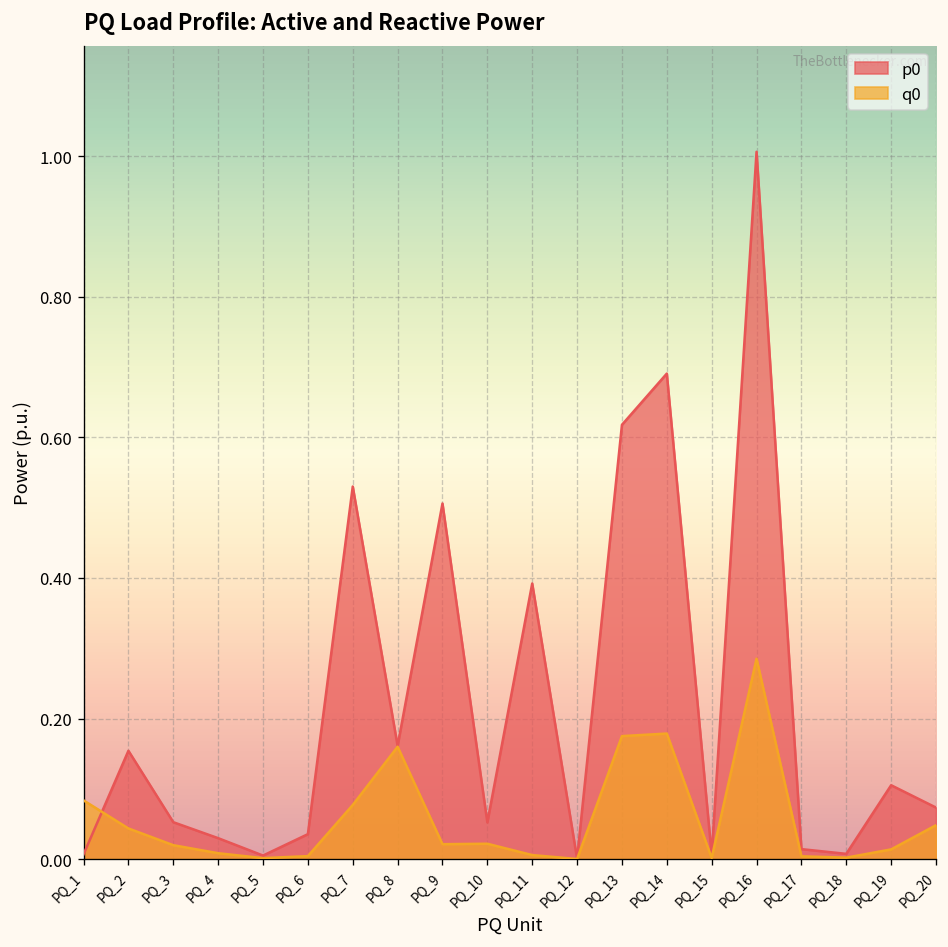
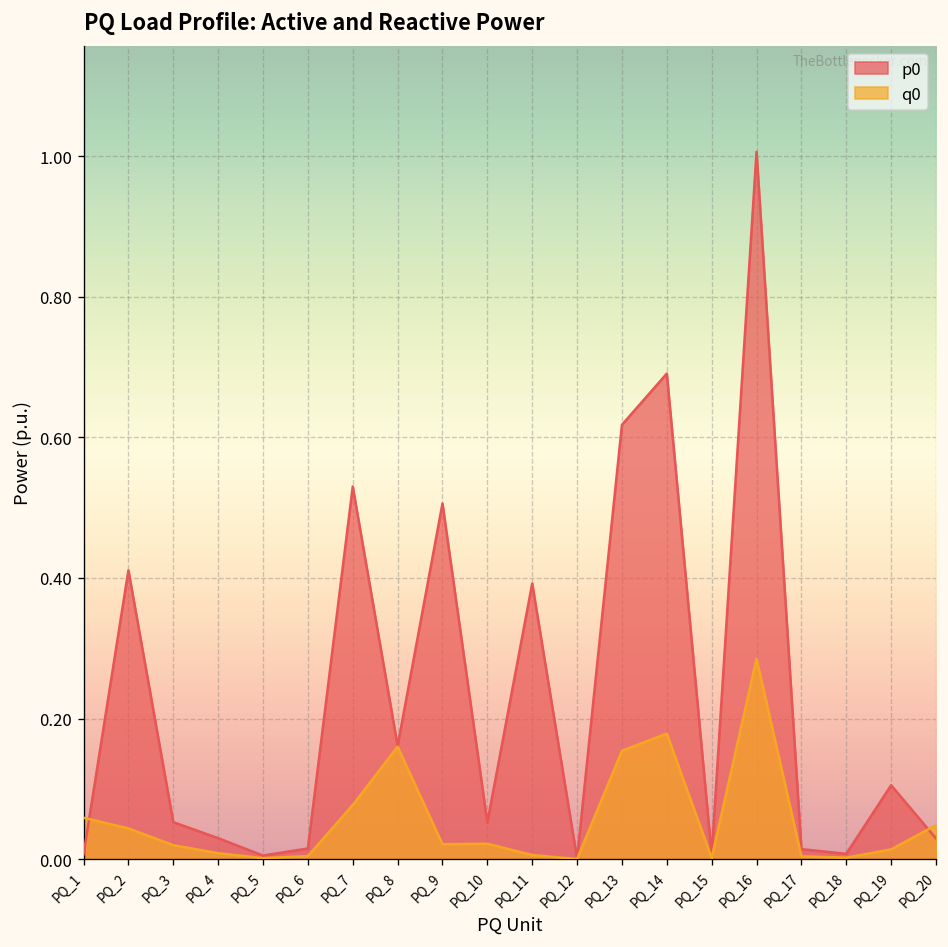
  {
    "p0": {
      "PQ_1": 0.01,
-     "PQ_2": 0.15,
+     "PQ_2": 0.41,
      "PQ_3": 0.05,
      "PQ_4": 0.03,
-     "PQ_6": 0.04,
+     "PQ_6": 0.02,
      "PQ_7": 0.53,
      "PQ_9": 0.51,
      "PQ_10": 0.05,
      "PQ_11": 0.39,
      "PQ_13": 0.62,
      "PQ_14": 0.69,
      "PQ_16": 1.01,
      "PQ_17": 0.01,
      "PQ_18": 0.01,
      "PQ_19": 0.11,
-     "PQ_20": 0.07
+     "PQ_20": 0.03
    },
    "q0": {
-     "PQ_1": 0.08,
+     "PQ_1": 0.06,
      "PQ_2": 0.04,
      "PQ_3": 0.02,
      "PQ_4": 0.01,
      "PQ_6": 0.00,
      "PQ_7": 0.08,
      "PQ_9": 0.02,
      "PQ_10": 0.02,
      "PQ_11": 0.01,
-     "PQ_13": 0.18,
+     "PQ_13": 0.15,
      "PQ_14": 0.18,
      "PQ_16": 0.29,
      "PQ_17": 0.00,
      "PQ_18": 0.00,
      "PQ_19": 0.01,
      "PQ_20": 0.05
    }
  }
